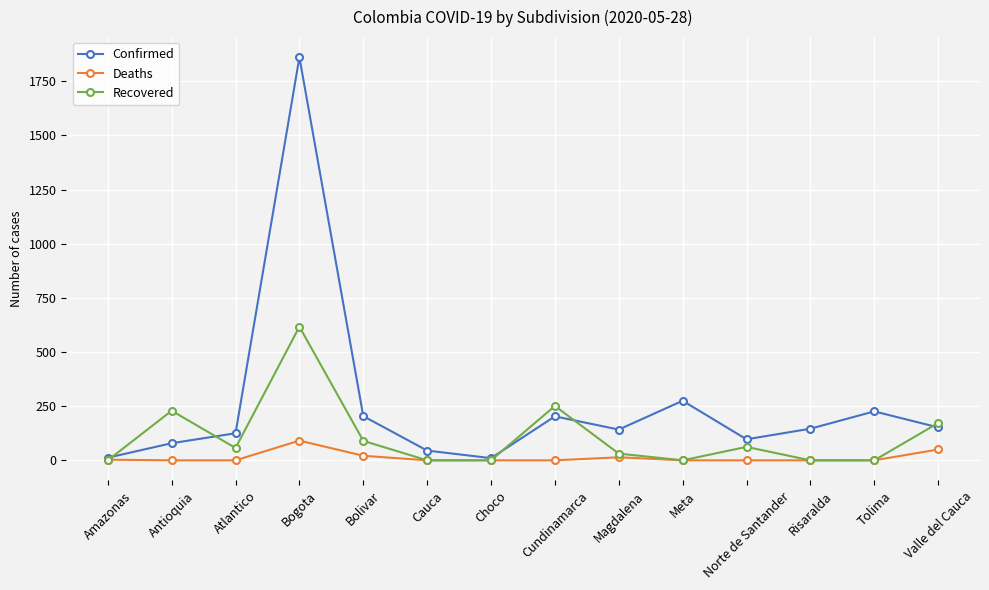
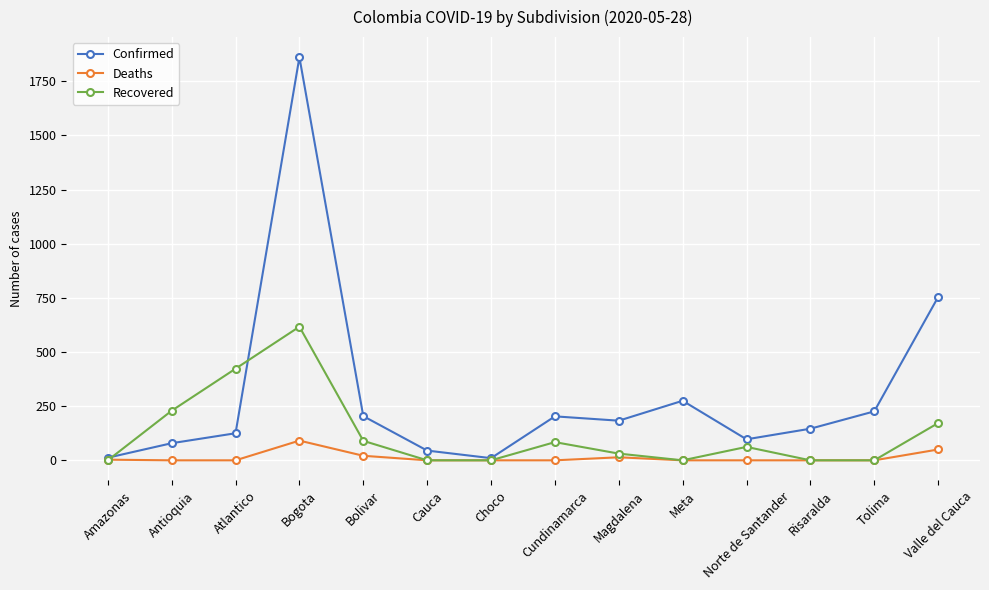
  {
    "Confirmed": {
      "Antioquia": 80,
      "Atlantico": 130,
      "Bogota": 1860,
      "Bolivar": 200,
      "Cauca": 50,
      "Cundinamarca": 200,
-     "Magdalena": 140,
+     "Magdalena": 180,
      "Meta": 280,
      "Norte de Santander": 100,
      "Risaralda": 150,
      "Tolima": 230,
-     "Valle del Cauca": 150
+     "Valle del Cauca": 750
    },
    "Deaths": {
      "Antioquia": 0,
      "Atlantico": 0,
      "Bogota": 90,
      "Bolivar": 20,
      "Cundinamarca": 0,
      "Magdalena": 10,
      "Norte de Santander": 0,
      "Valle del Cauca": 50
    },
    "Recovered": {
      "Antioquia": 230,
-     "Atlantico": 60,
+     "Atlantico": 420,
      "Bogota": 620,
      "Bolivar": 90,
-     "Cundinamarca": 250,
+     "Cundinamarca": 80,
      "Magdalena": 30,
      "Norte de Santander": 60,
      "Valle del Cauca": 170
    }
  }
